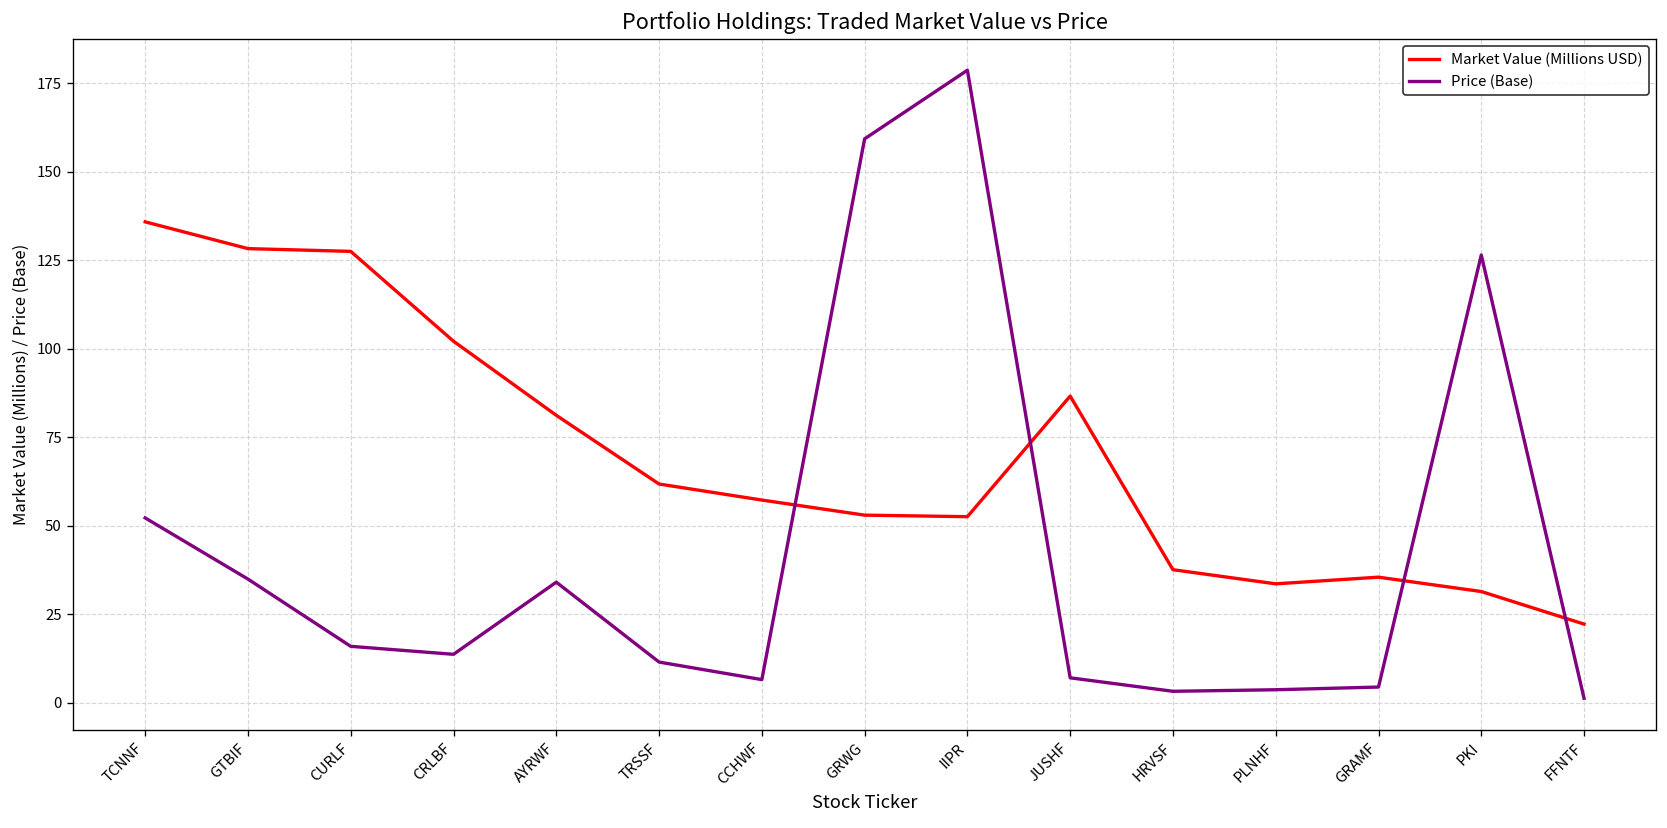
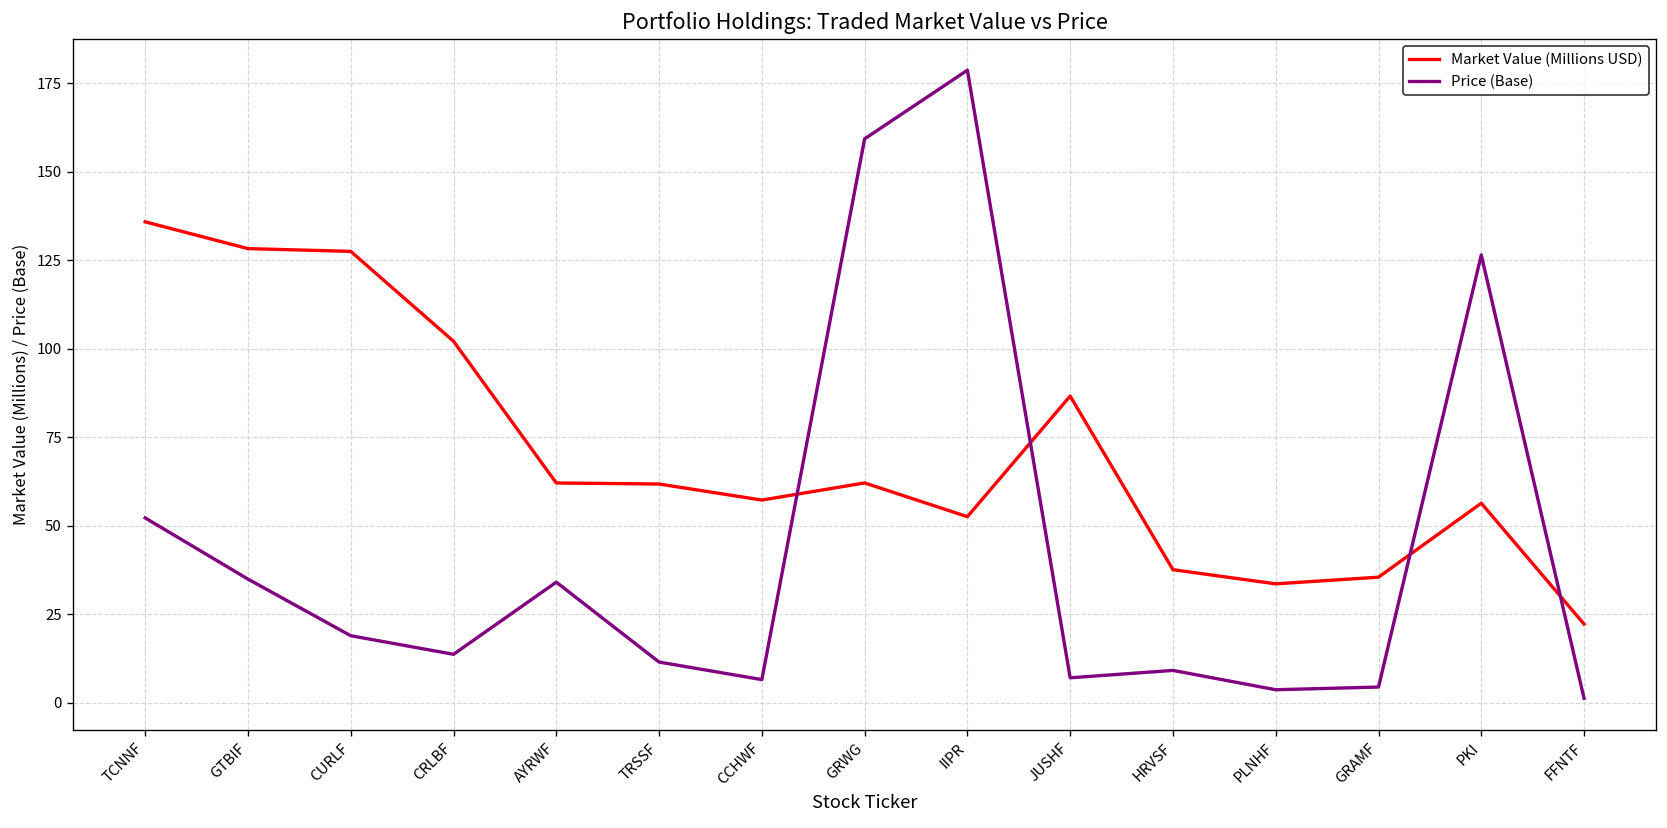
  {
    "Market Value (Millions USD)": {
      "TCNNF": 136,
      "GTBIF": 128,
      "CURLF": 128,
      "CRLBF": 102,
-     "AYRWF": 81,
+     "AYRWF": 62,
      "TRSSF": 62,
      "CCHWF": 57,
-     "GRWG": 53,
+     "GRWG": 62,
      "IIPR": 53,
      "JUSHF": 87,
      "HRVSF": 38,
      "PLNHF": 34,
      "GRAMF": 36,
-     "PKI": 31,
+     "PKI": 56,
      "FFNTF": 22
    },
    "Price (Base)": {
      "TCNNF": 52,
      "GTBIF": 35,
-     "CURLF": 16,
+     "CURLF": 19,
      "CRLBF": 14,
      "AYRWF": 34,
      "TRSSF": 12,
      "CCHWF": 7,
      "GRWG": 159,
      "IIPR": 179,
      "JUSHF": 7,
-     "HRVSF": 3,
+     "HRVSF": 9,
      "PLNHF": 4,
      "GRAMF": 5,
      "PKI": 127,
      "FFNTF": 1
    }
  }
